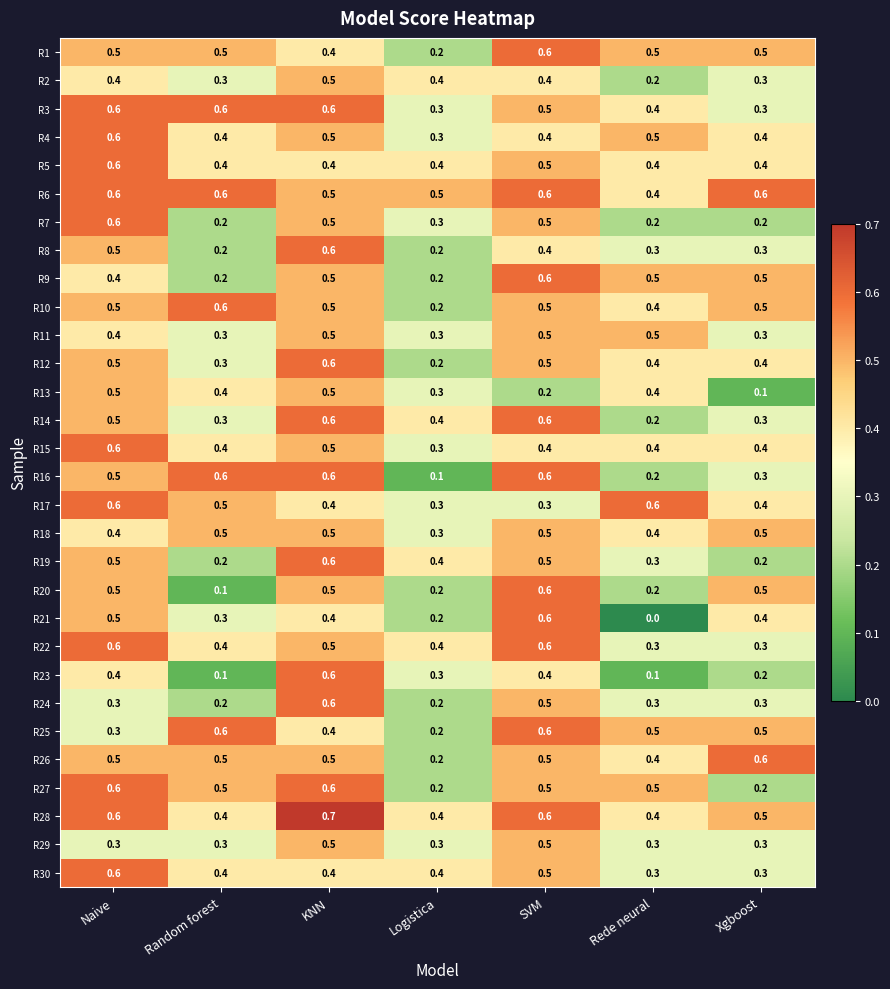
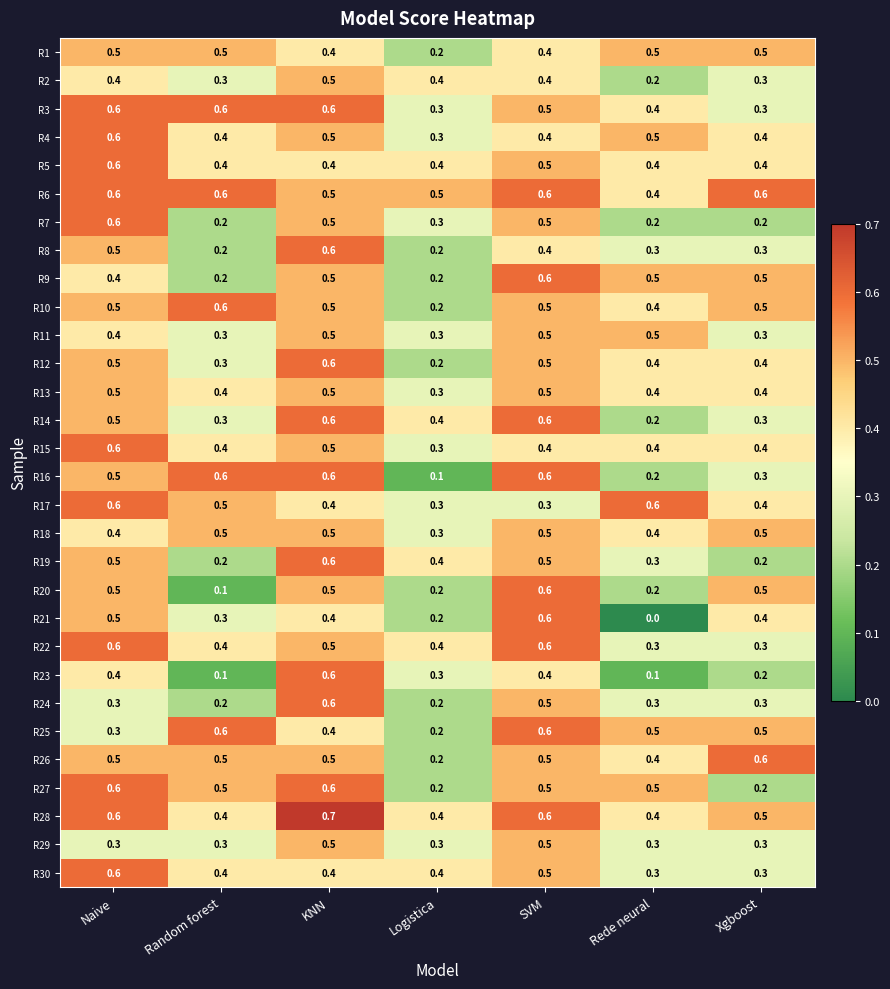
  {
    "R1": {
      "Naive": 0.5,
      "Random forest": 0.5,
      "KNN": 0.4,
      "Logistica": 0.2,
-     "SVM": 0.6,
+     "SVM": 0.4,
      "Rede neural": 0.5,
      "Xgboost": 0.5
    },
    "R13": {
      "Naive": 0.5,
      "Random forest": 0.4,
      "KNN": 0.5,
      "Logistica": 0.3,
-     "SVM": 0.2,
+     "SVM": 0.5,
      "Rede neural": 0.4,
-     "Xgboost": 0.1
+     "Xgboost": 0.4
    }
  }
